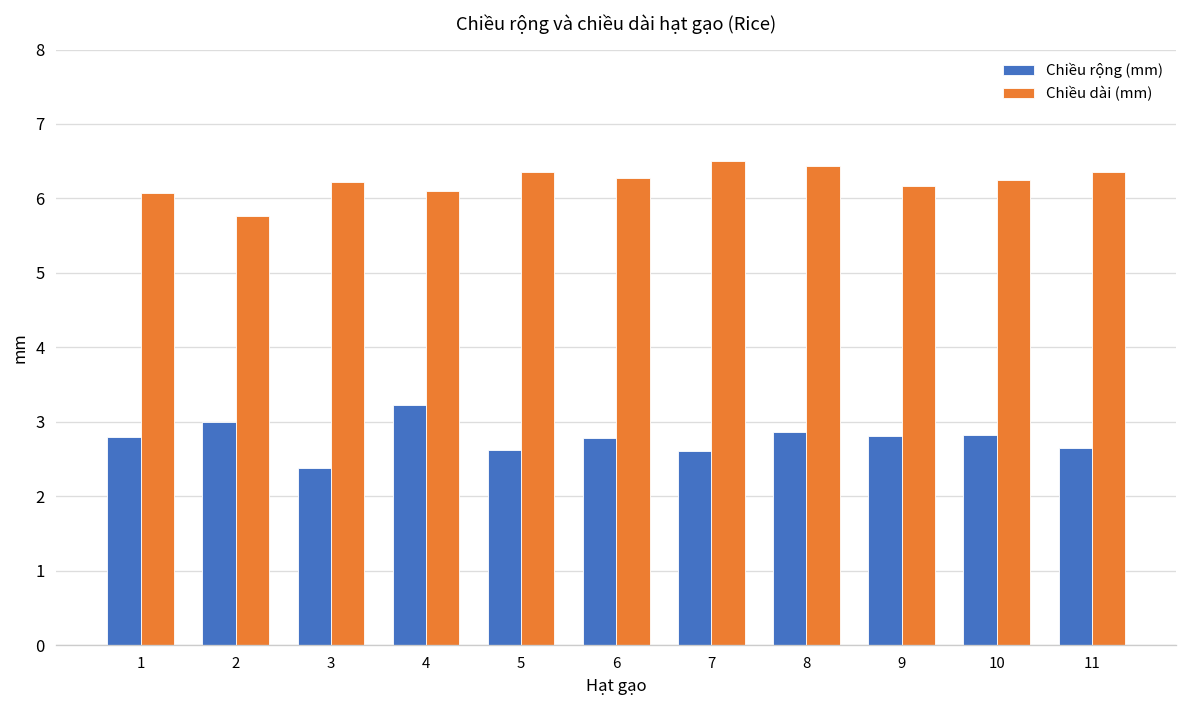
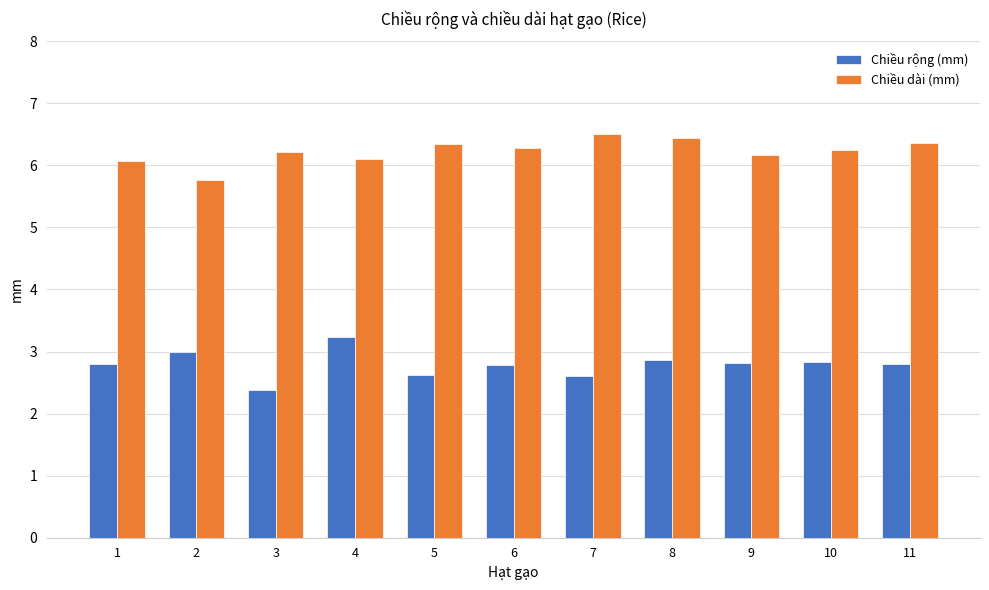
  {
    "Chiều rộng (mm)": {
      "1": 2.8,
      "2": 3.0,
      "3": 2.4,
      "4": 3.2,
      "5": 2.6,
      "6": 2.8,
      "7": 2.6,
      "8": 2.9,
      "9": 2.8,
      "10": 2.8,
-     "11": 2.7
+     "11": 2.8
    },
    "Chiều dài (mm)": {
      "1": 6.1,
      "2": 5.8,
      "3": 6.2,
      "4": 6.1,
      "5": 6.4,
      "6": 6.3,
      "7": 6.5,
      "8": 6.4,
      "9": 6.2,
      "10": 6.2,
      "11": 6.4
    }
  }
